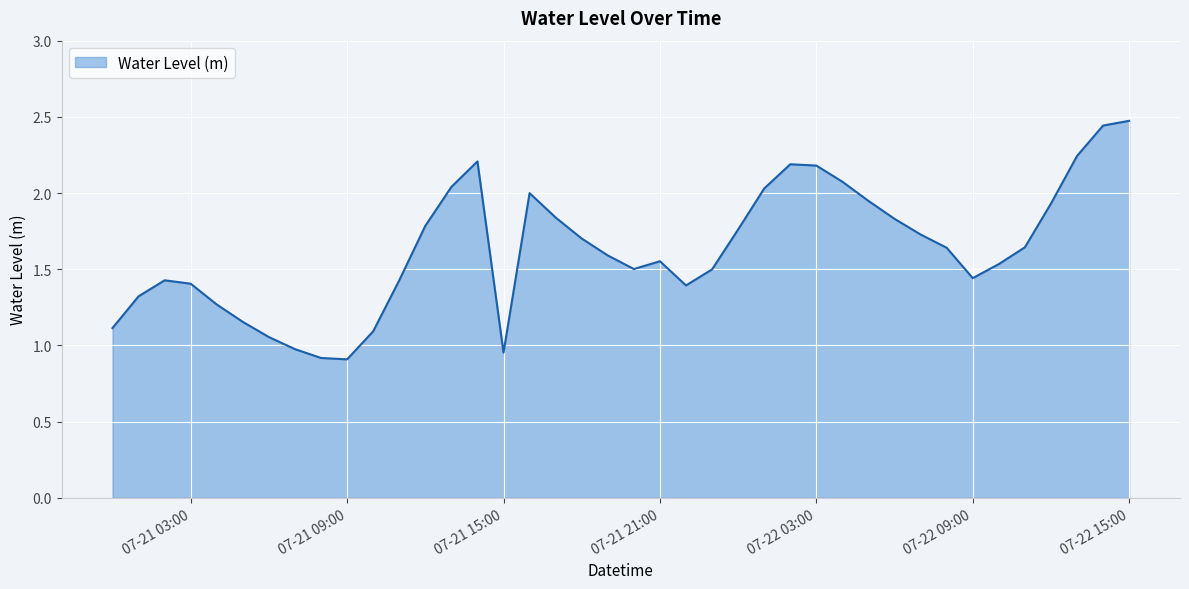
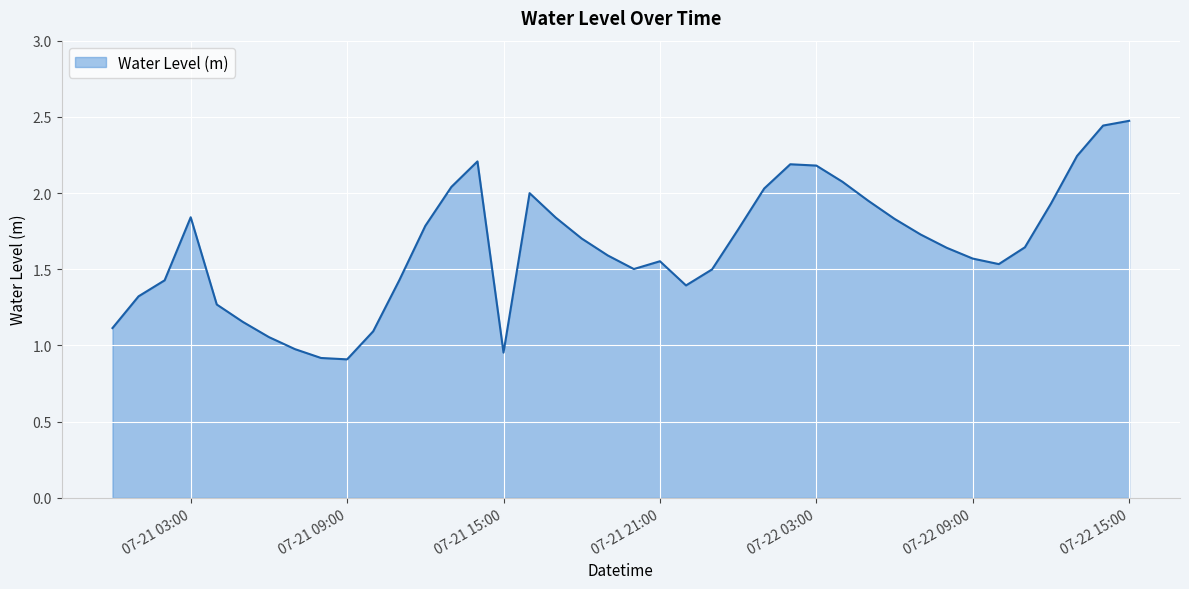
  {
-   "07-21 03:00": 1.40,
+   "07-21 03:00": 1.84,
    "07-21 09:00": 0.91,
    "07-21 15:00": 0.95,
    "07-21 21:00": 1.55,
    "07-22 03:00": 2.18,
-   "07-22 09:00": 1.44,
+   "07-22 09:00": 1.57,
    "07-22 15:00": 2.47
  }
